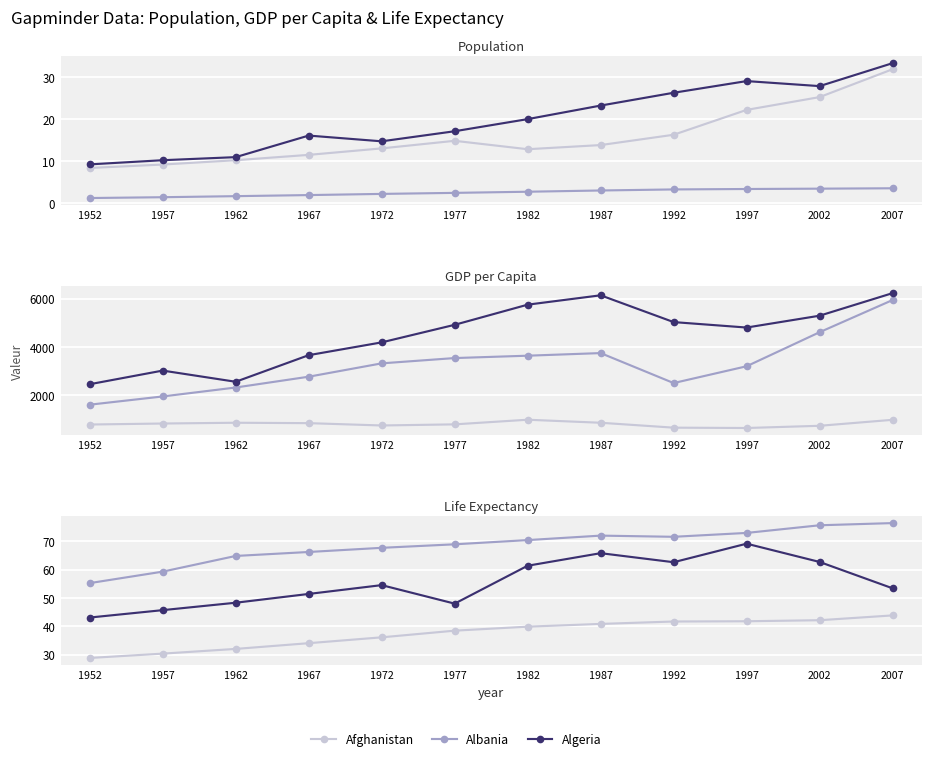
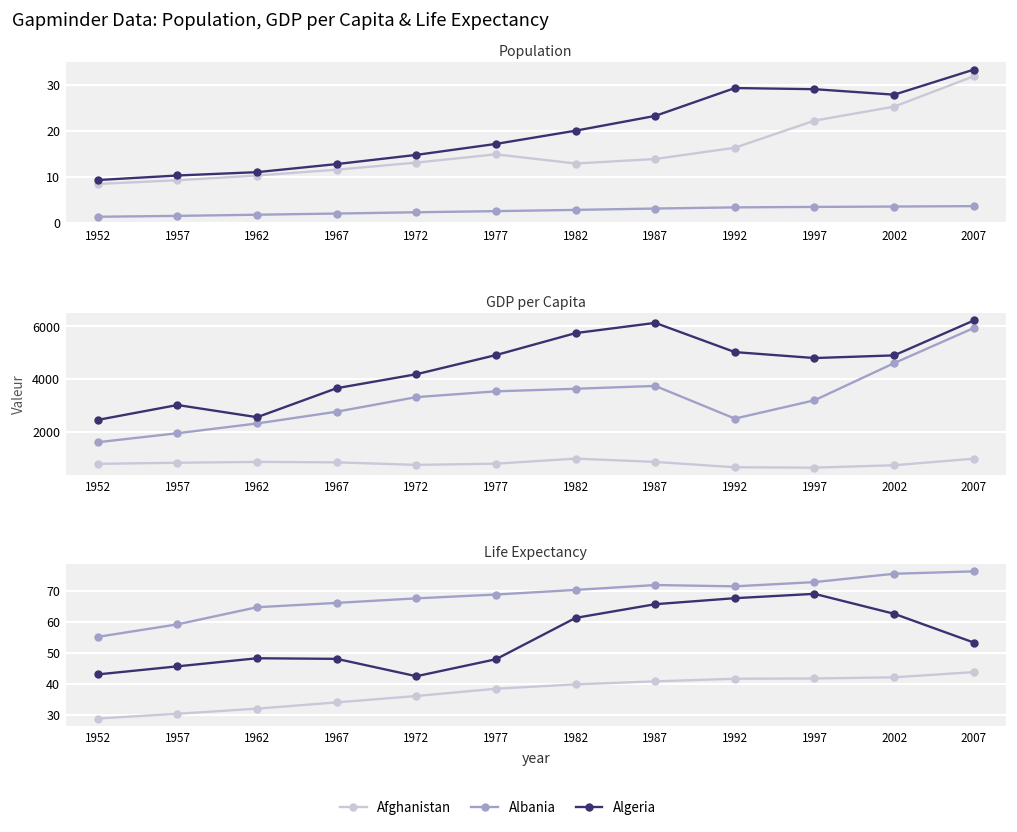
  {
    "Population": {
      "Algeria": {
        "1952": 9,
        "1957": 10,
        "1962": 11,
-       "1967": 16,
+       "1967": 13,
        "1972": 15,
        "1977": 17,
        "1982": 20,
        "1987": 23,
-       "1992": 26,
+       "1992": 29,
        "1997": 29,
        "2002": 28,
        "2007": 33
      }
    },
    "GDP per Capita": {
      "Algeria": {
        "1952": 2400,
        "1957": 3000,
        "1962": 2600,
        "1967": 3700,
        "1972": 4200,
        "1977": 4900,
        "1982": 5700,
        "1987": 6100,
        "1992": 5000,
        "1997": 4800,
-       "2002": 5300,
+       "2002": 4900,
        "2007": 6200
      }
    },
    "Life Expectancy": {
      "Algeria": {
        "1952": 43,
        "1957": 46,
        "1962": 48,
-       "1967": 51,
-       "1972": 55,
+       "1967": 48,
+       "1972": 42,
        "1977": 48,
        "1982": 61,
        "1987": 66,
-       "1992": 63,
+       "1992": 68,
        "1997": 69,
        "2002": 63,
        "2007": 53
      }
    }
  }
